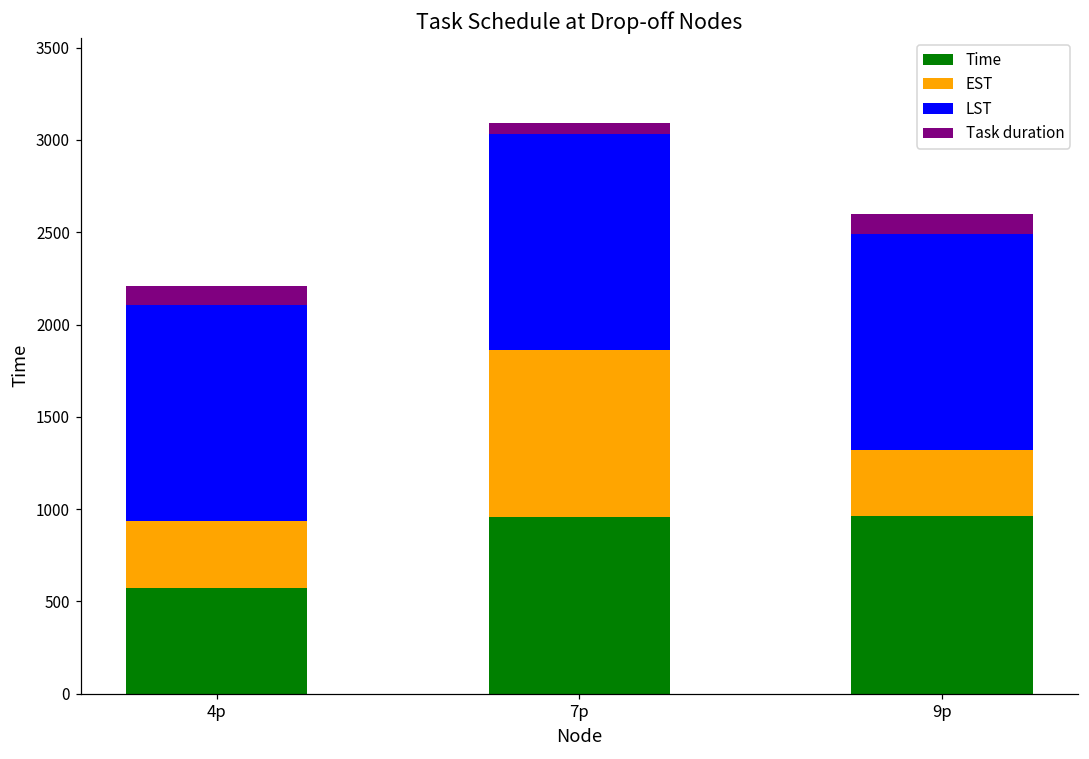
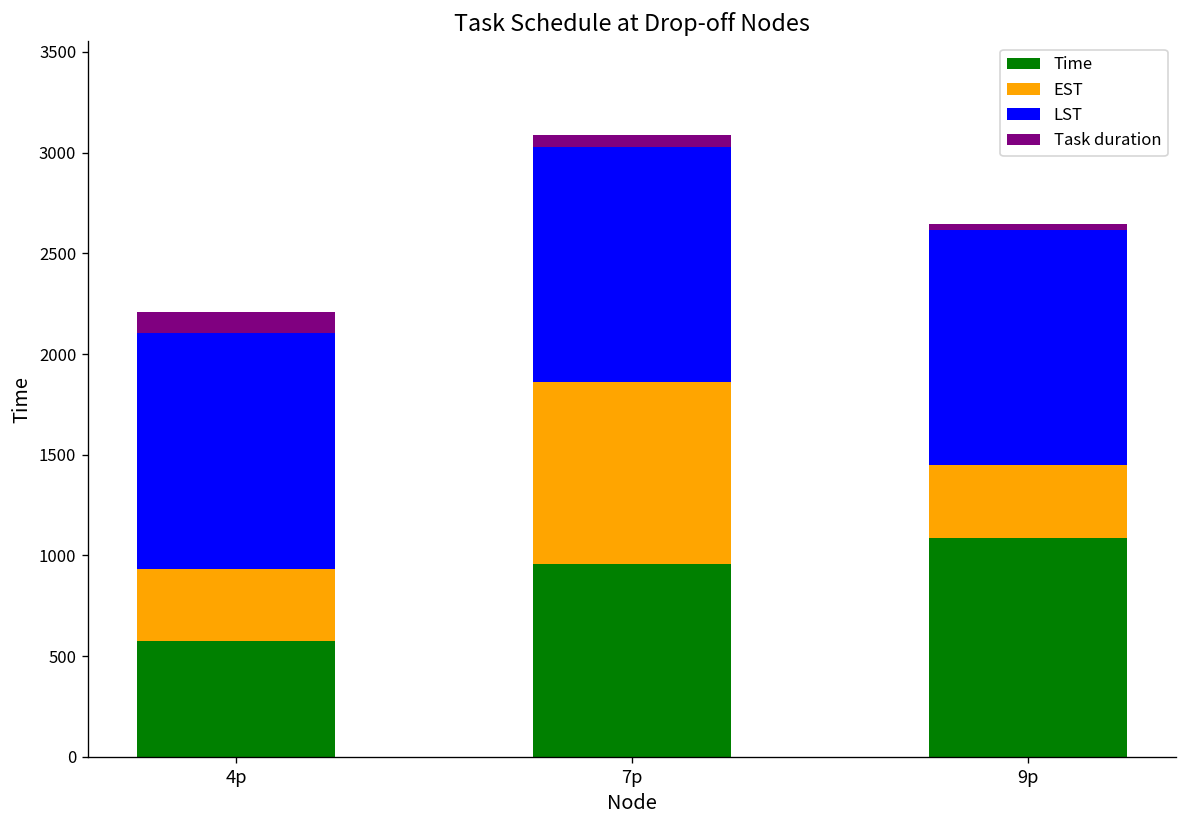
  {
    "Time": {
      "4p": 580,
      "7p": 960,
-     "9p": 960
+     "9p": 1090
    },
    "EST": {
      "4p": 360,
      "7p": 900,
      "9p": 360
    },
    "LST": {
      "4p": 1170,
      "7p": 1170,
      "9p": 1170
    },
    "Task duration": {
      "4p": 110,
      "7p": 60,
-     "9p": 110
+     "9p": 30
    }
  }
